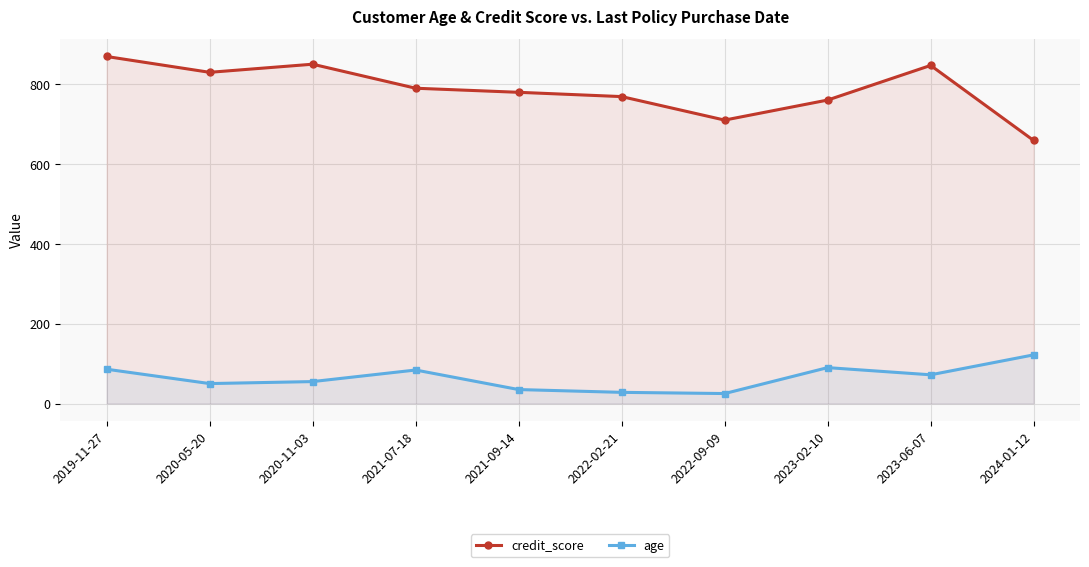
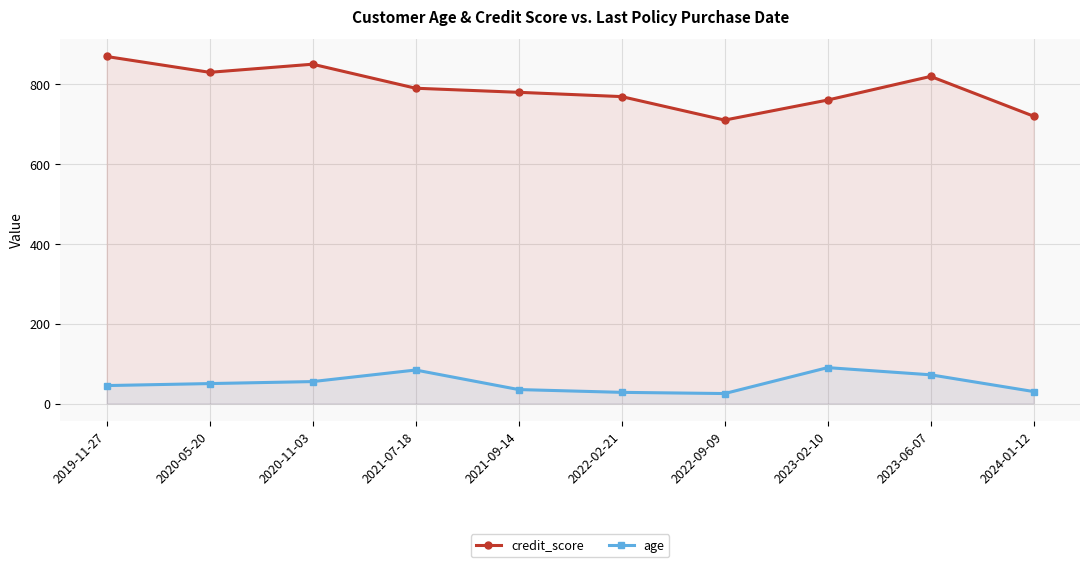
  {
    "credit_score": {
      "2019-11-27": 870,
      "2020-05-20": 830,
      "2020-11-03": 850,
      "2021-07-18": 790,
      "2021-09-14": 780,
      "2022-02-21": 770,
      "2022-09-09": 710,
      "2023-02-10": 760,
-     "2023-06-07": 850,
-     "2024-01-12": 660
+     "2023-06-07": 820,
+     "2024-01-12": 720
    },
    "age": {
-     "2019-11-27": 90,
+     "2019-11-27": 50,
      "2020-05-20": 50,
      "2020-11-03": 60,
      "2021-07-18": 80,
      "2021-09-14": 40,
      "2022-02-21": 30,
      "2022-09-09": 30,
      "2023-02-10": 90,
      "2023-06-07": 70,
-     "2024-01-12": 120
+     "2024-01-12": 30
    }
  }
